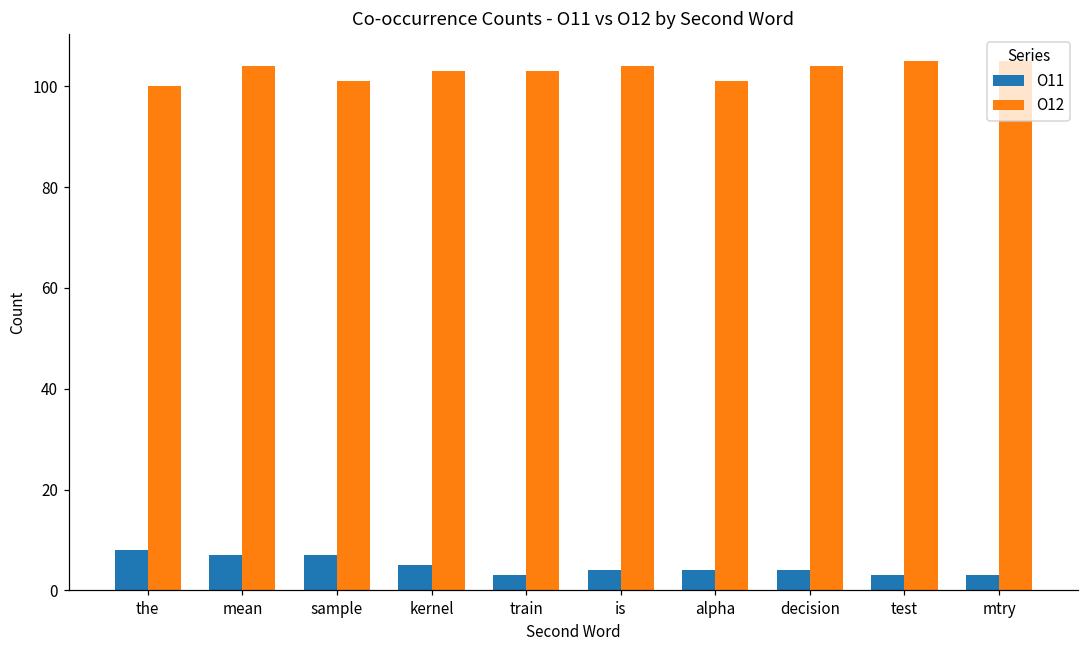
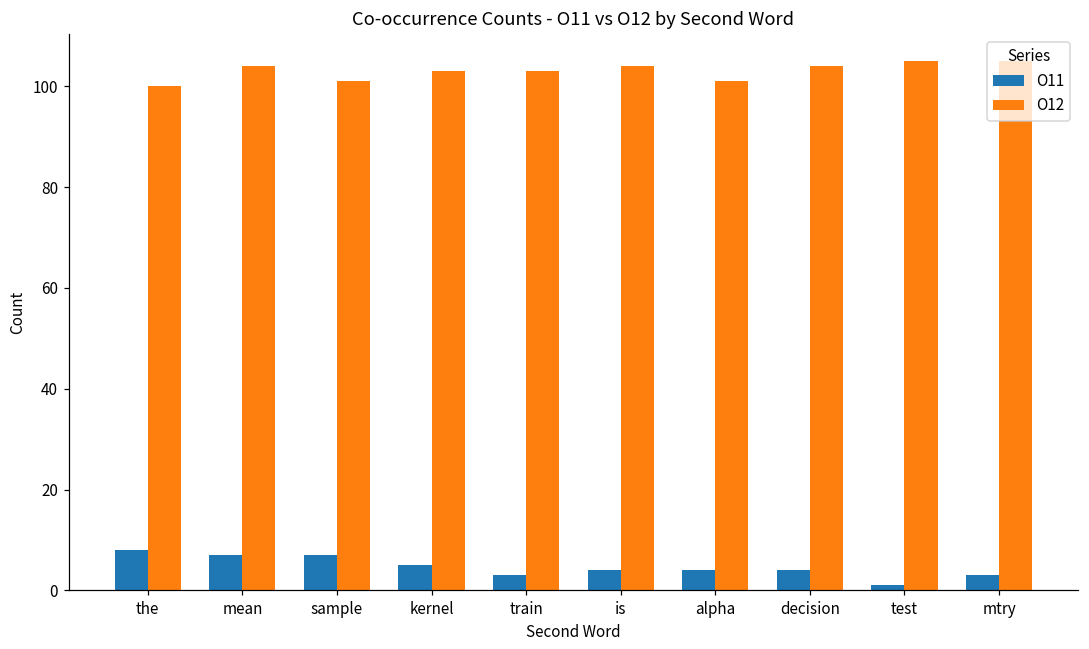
  {
    "O11": {
      "the": 8,
      "mean": 7,
      "sample": 7,
      "kernel": 5,
      "train": 3,
      "is": 4,
      "alpha": 4,
      "decision": 4,
-     "test": 3,
+     "test": 1,
      "mtry": 3
    },
    "O12": {
      "the": 100,
      "mean": 104,
      "sample": 101,
      "kernel": 103,
      "train": 103,
      "is": 104,
      "alpha": 101,
      "decision": 104,
      "test": 105
    }
  }
